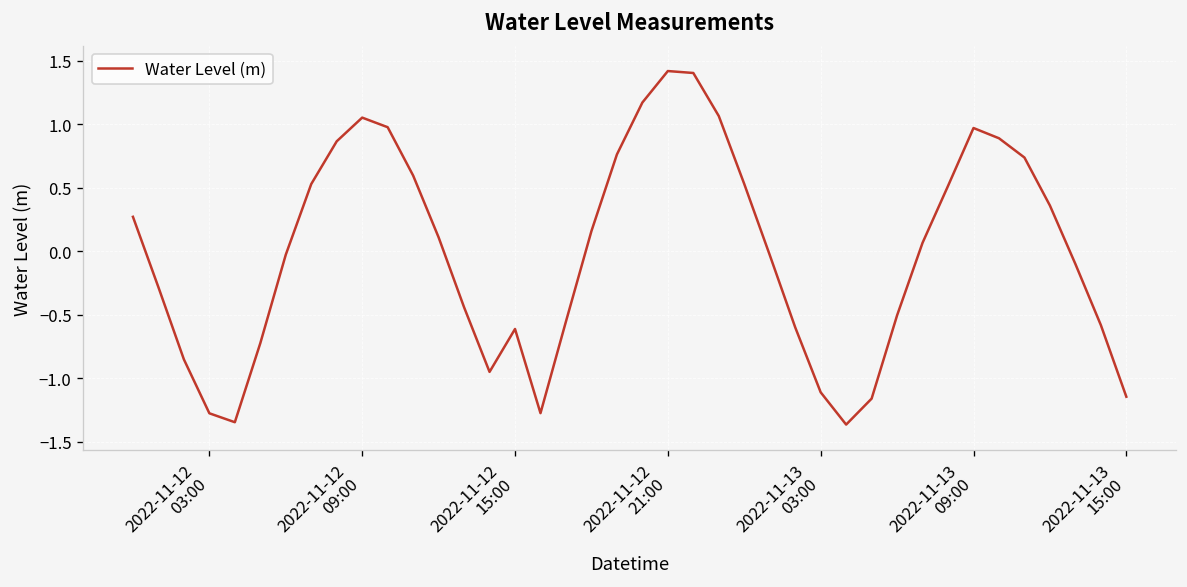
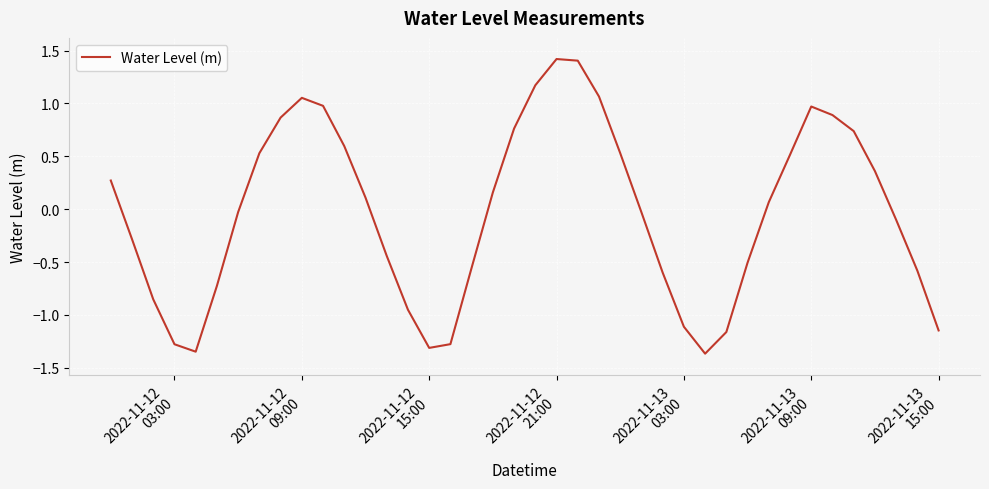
  {
    "2022-11-12 03:00": -1.28,
    "2022-11-12 09:00": 1.05,
-   "2022-11-12 15:00": -0.61,
+   "2022-11-12 15:00": -1.31,
    "2022-11-12 21:00": 1.42,
    "2022-11-13 03:00": -1.11,
    "2022-11-13 09:00": 0.97,
    "2022-11-13 15:00": -1.15
  }
